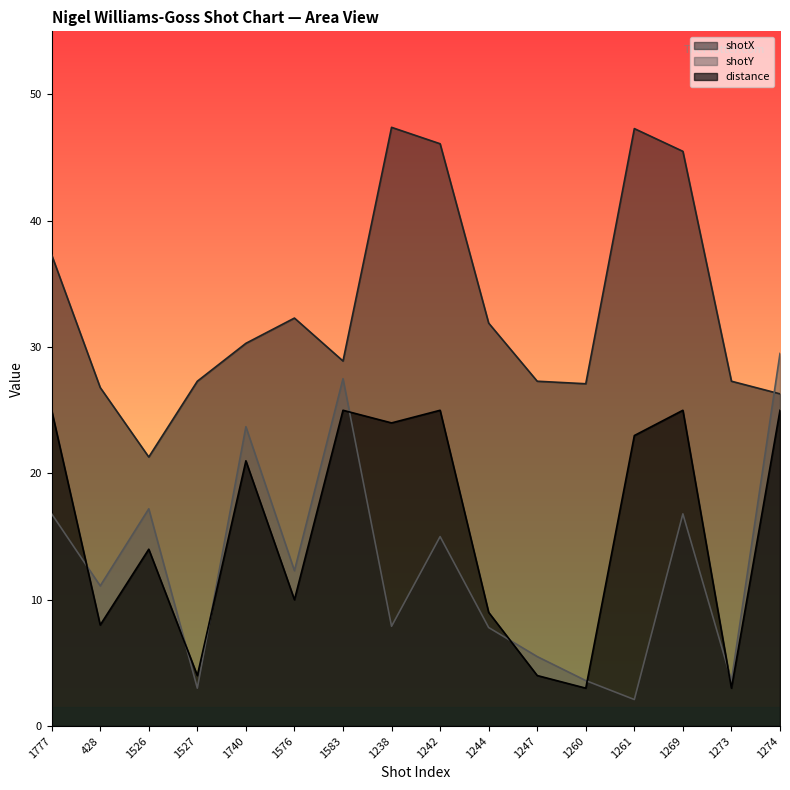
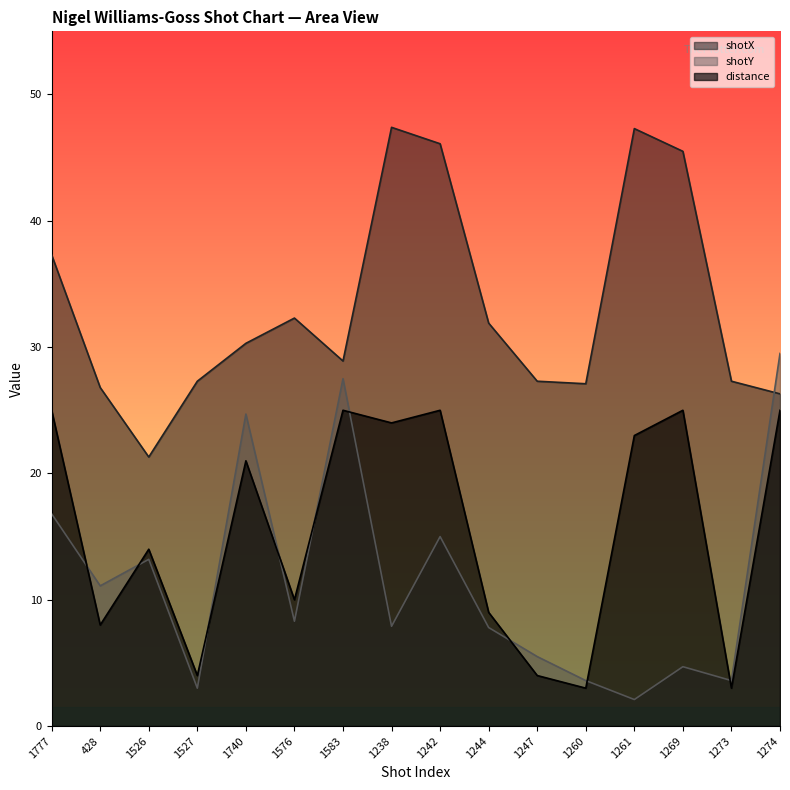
  {
    "shotY": {
      "1777": 16.8,
      "428": 11.1,
-     "1526": 17.2,
+     "1526": 13.2,
      "1527": 3.0,
-     "1740": 23.7,
-     "1576": 12.3,
+     "1740": 24.7,
+     "1576": 8.3,
      "1583": 27.5,
      "1238": 7.9,
      "1242": 15.0,
      "1244": 7.8,
      "1247": 5.5,
      "1260": 3.6,
      "1261": 2.1,
-     "1269": 16.8,
+     "1269": 4.7,
      "1273": 3.6,
      "1274": 29.5
    }
  }
